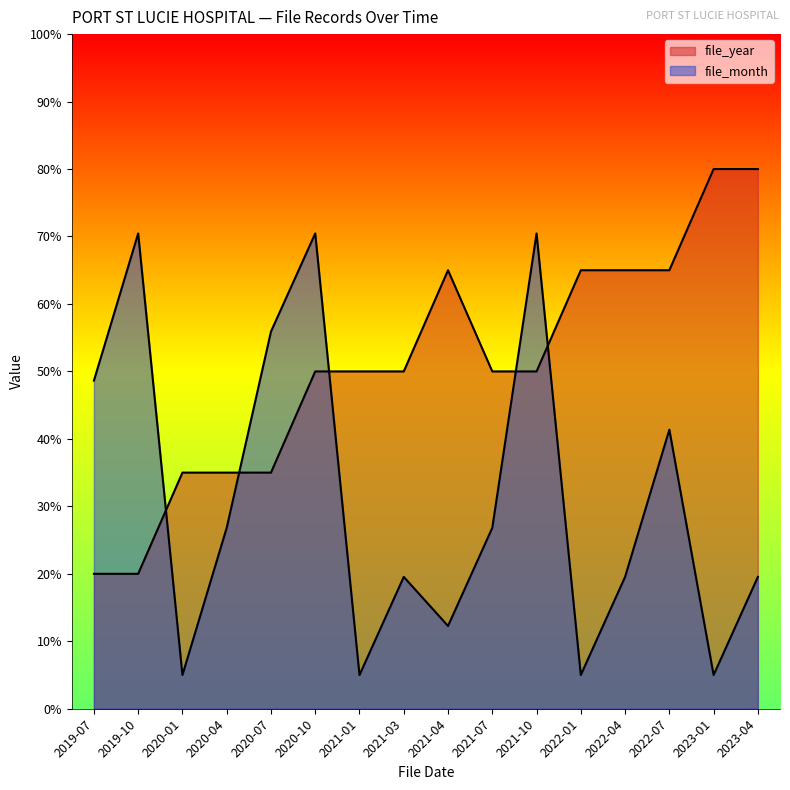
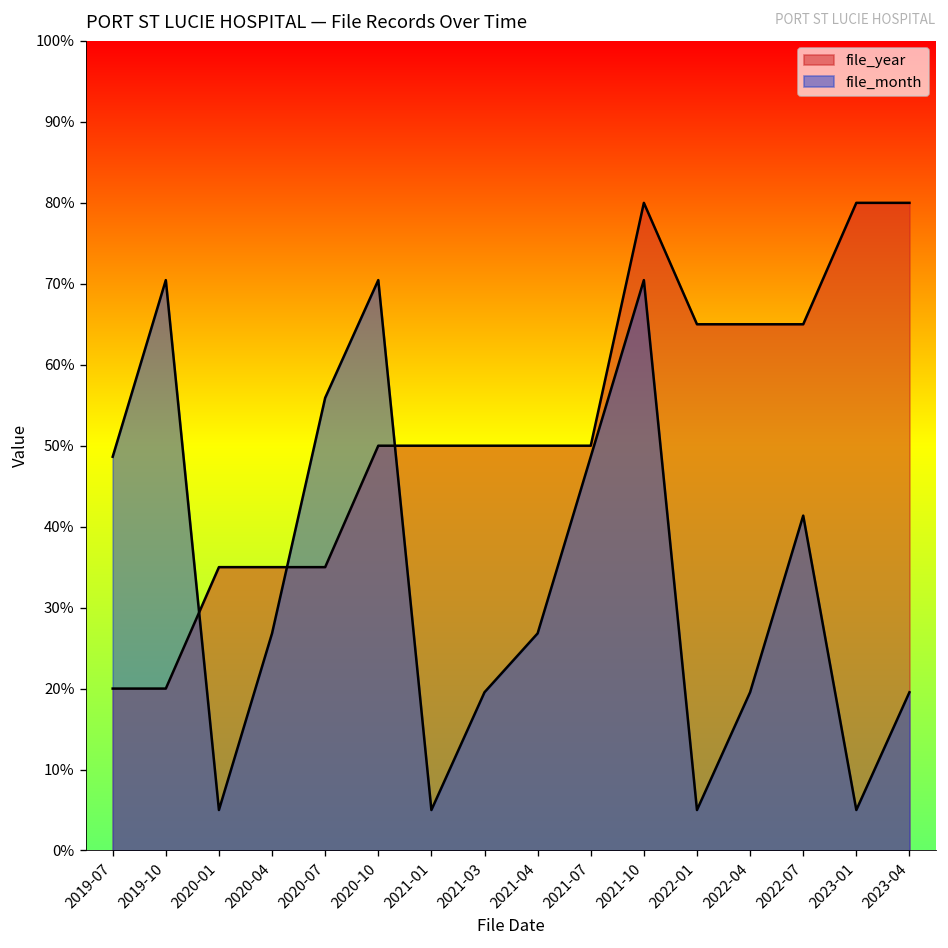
  {
    "file_year": {
      "2019-07": "20%",
      "2019-10": "20%",
      "2020-01": "35%",
      "2020-04": "35%",
      "2020-07": "35%",
      "2020-10": "50%",
      "2021-01": "50%",
      "2021-03": "50%",
-     "2021-04": "65%",
+     "2021-04": "50%",
      "2021-07": "50%",
-     "2021-10": "50%",
+     "2021-10": "80%",
      "2022-01": "65%",
      "2022-04": "65%",
      "2022-07": "65%",
      "2023-01": "80%",
      "2023-04": "80%"
    },
    "file_month": {
      "2019-07": "49%",
      "2019-10": "70%",
      "2020-01": "5%",
      "2020-04": "27%",
      "2020-07": "56%",
      "2020-10": "70%",
      "2021-01": "5%",
      "2021-03": "20%",
-     "2021-04": "12%",
-     "2021-07": "27%",
+     "2021-04": "27%",
+     "2021-07": "49%",
      "2021-10": "70%",
      "2022-01": "5%",
      "2022-04": "20%",
      "2022-07": "41%",
      "2023-01": "5%",
      "2023-04": "20%"
    }
  }
